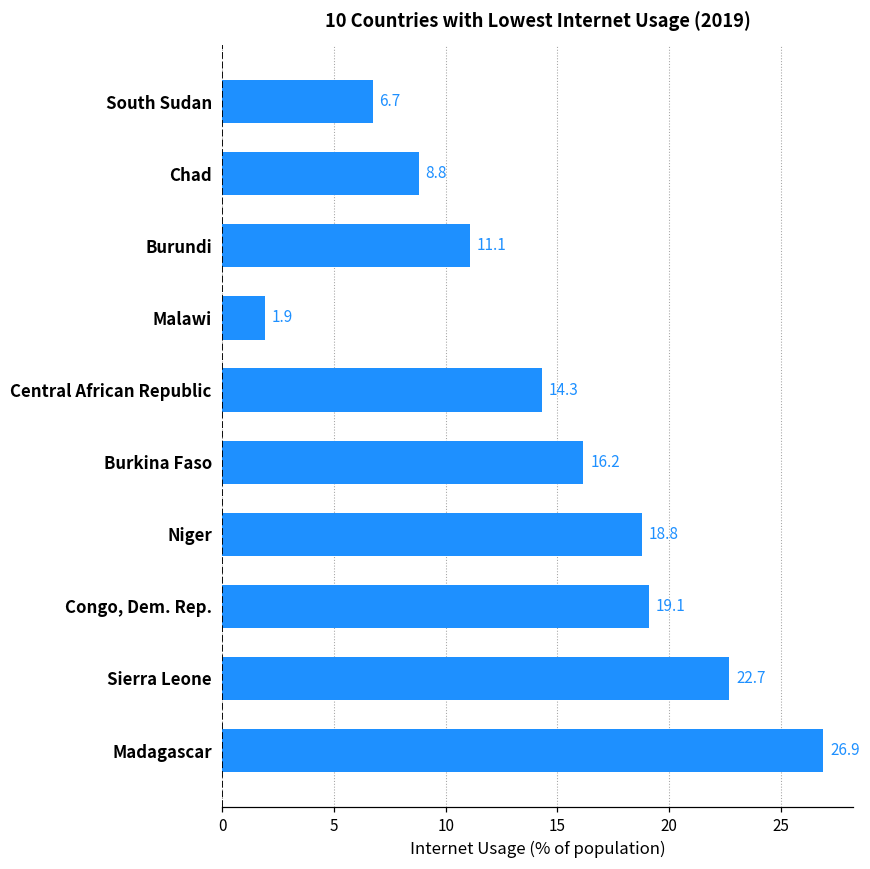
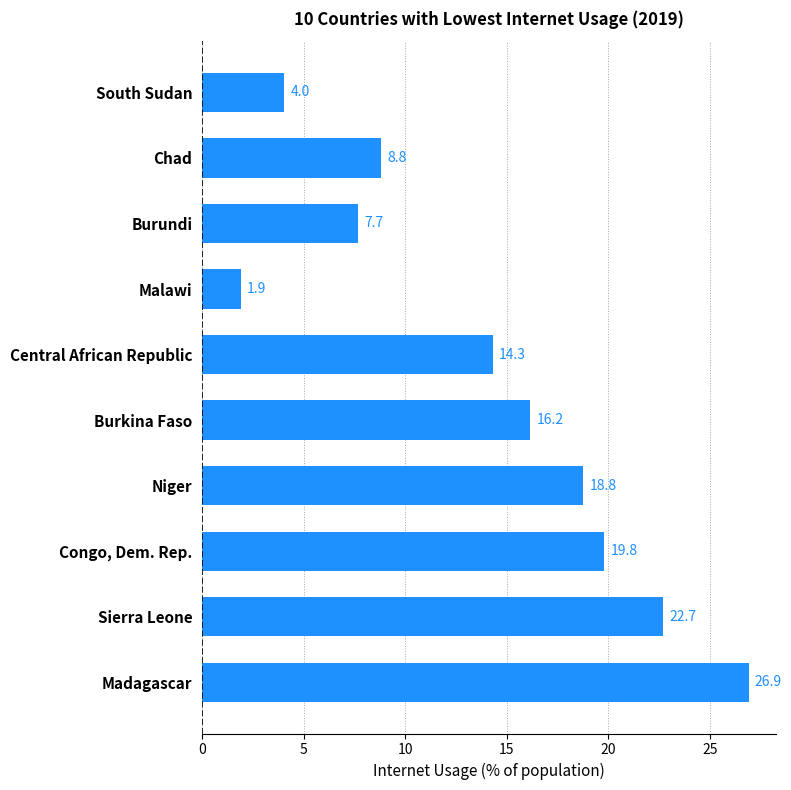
  {
-   "South Sudan": 6.7,
+   "South Sudan": 4.0,
    "Chad": 8.8,
-   "Burundi": 11.1,
+   "Burundi": 7.7,
    "Malawi": 1.9,
    "Central African Republic": 14.3,
    "Burkina Faso": 16.2,
    "Niger": 18.8,
-   "Congo, Dem. Rep.": 19.1,
+   "Congo, Dem. Rep.": 19.8,
    "Sierra Leone": 22.7,
    "Madagascar": 26.9
  }
